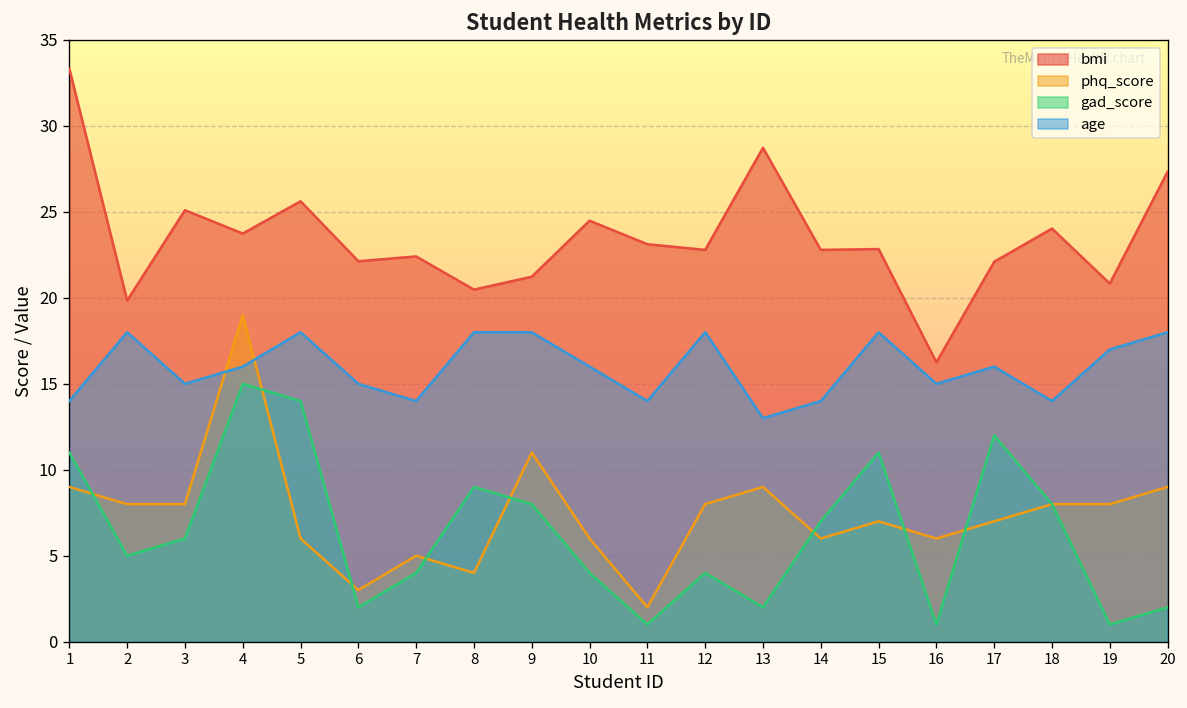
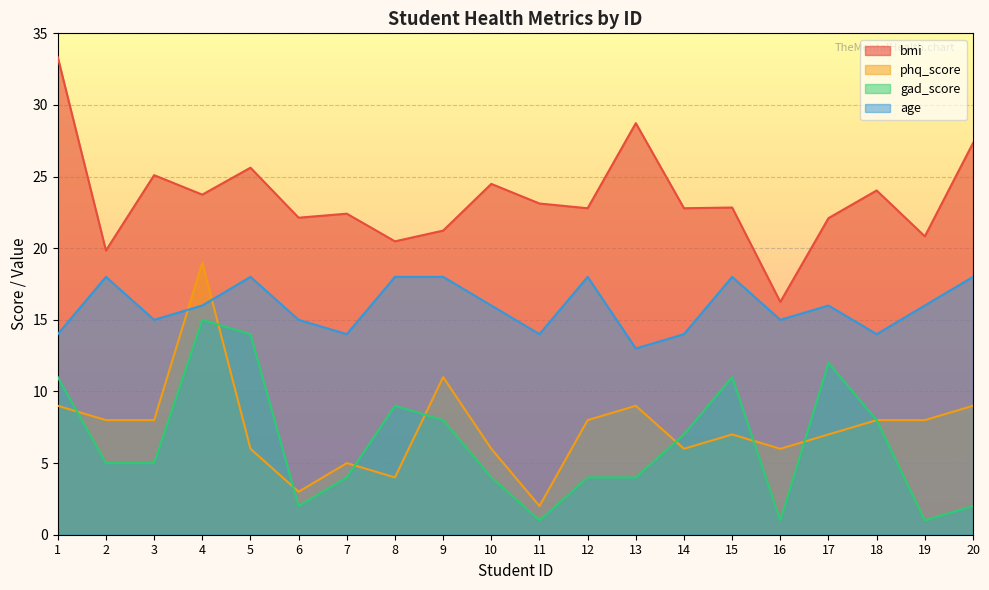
  {
    "bmi": {
      "1": 33.3,
      "2": 20,
      "3": 25,
      "4": 23.7,
      "5": 25.6,
      "6": 22,
      "7": 22.4,
      "8": 20.5,
      "9": 21.2,
      "10": 24.5,
      "11": 23,
      "12": 22.8,
      "13": 28.7,
      "14": 22.8,
      "15": 23,
      "16": 16.3,
      "17": 22,
      "18": 24,
      "19": 21,
      "20": 27.3
    },
    "phq_score": {
      "1": 9,
      "2": 8,
      "3": 8,
      "4": 19,
      "5": 6,
      "6": 3,
      "7": 5,
      "8": 4,
      "9": 11,
      "10": 6,
      "11": 2,
      "12": 8,
      "13": 9,
      "14": 6,
      "15": 7,
      "16": 6,
      "17": 7,
      "19": 8,
      "20": 9
    },
    "gad_score": {
      "1": 11,
      "2": 5,
-     "3": 6,
+     "3": 5,
      "4": 15,
      "5": 14,
      "6": 2,
      "7": 4,
      "8": 9,
      "9": 8,
      "10": 4,
      "11": 1,
      "12": 4,
-     "13": 2,
+     "13": 4,
      "14": 7,
      "15": 11,
      "16": 1,
      "17": 12,
      "19": 1,
      "20": 2
    },
    "age": {
      "1": 14,
      "2": 18,
      "3": 15,
      "4": 16,
      "5": 18,
      "6": 15,
      "7": 14,
      "8": 18,
      "9": 18,
      "10": 16,
      "11": 14,
      "12": 18,
      "13": 13,
      "14": 14,
      "15": 18,
      "16": 15,
      "17": 16,
      "18": 14,
-     "19": 17,
+     "19": 16,
      "20": 18
    }
  }
